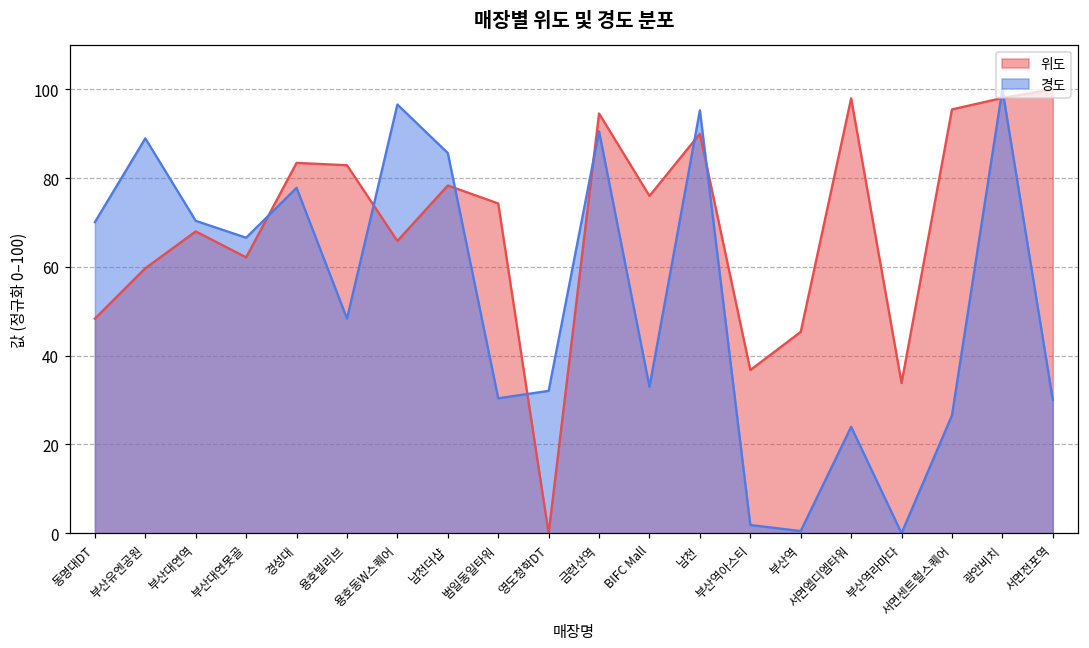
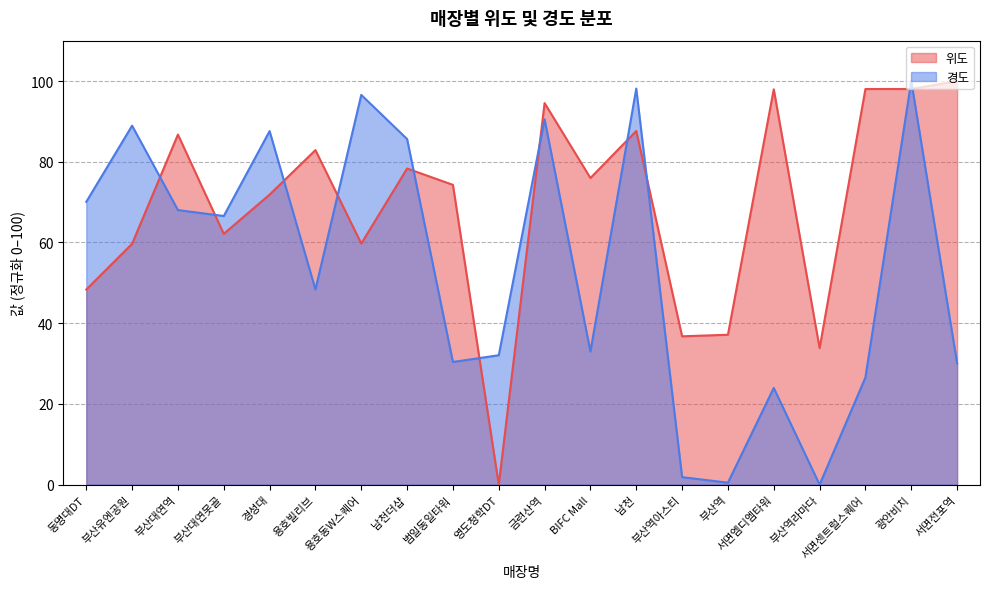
  {
    "위도": {
      "동명대DT": 48,
      "부산유엔공원": 60,
-     "부산대연역": 68,
+     "부산대연역": 87,
      "부산대연못골": 62,
-     "경성대": 83,
+     "경성대": 72,
      "용호빌리브": 83,
-     "용호동W스퀘어": 66,
+     "용호동W스퀘어": 60,
      "남천더샵": 78,
      "범일동일타워": 74,
      "영도청학DT": 0,
      "금련산역": 95,
      "BIFC Mall": 76,
-     "남천": 90,
+     "남천": 88,
      "부산역아스티": 37,
-     "부산역": 45,
+     "부산역": 37,
      "서면엠디엠타워": 98,
      "부산역라마다": 34,
-     "서면센트럴스퀘어": 95
+     "서면센트럴스퀘어": 98
    },
    "경도": {
      "동명대DT": 70,
      "부산유엔공원": 89,
-     "부산대연역": 70,
+     "부산대연역": 68,
      "부산대연못골": 67,
-     "경성대": 78,
+     "경성대": 88,
      "용호빌리브": 48,
      "용호동W스퀘어": 97,
      "남천더샵": 86,
      "범일동일타워": 30,
      "영도청학DT": 32,
      "금련산역": 91,
      "BIFC Mall": 33,
-     "남천": 95,
+     "남천": 98,
      "부산역아스티": 2,
      "부산역": 0,
      "서면엠디엠타워": 24,
      "부산역라마다": 0,
      "서면센트럴스퀘어": 27,
      "서면전포역": 30
    }
  }
